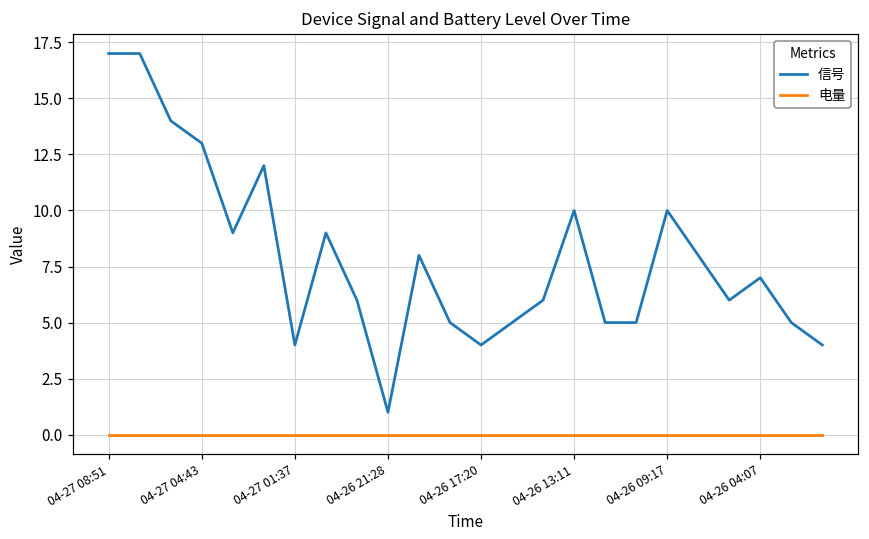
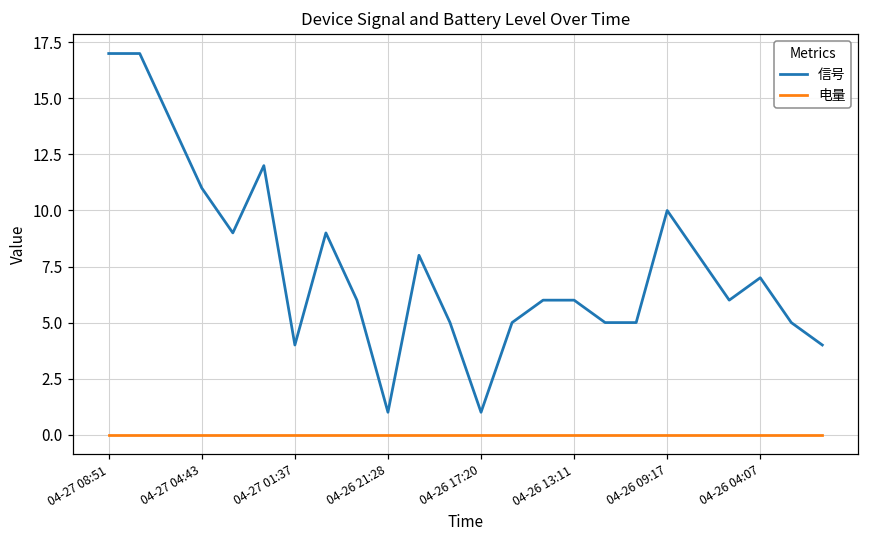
  {
    "信号": {
      "04-27 08:51": 17,
-     "04-27 04:43": 13,
+     "04-27 04:43": 11,
      "04-27 01:37": 4,
      "04-26 21:28": 1,
-     "04-26 17:20": 4,
-     "04-26 13:11": 10,
+     "04-26 17:20": 1,
+     "04-26 13:11": 6,
      "04-26 09:17": 10,
      "04-26 04:07": 7
    },
    "电量": {
      "04-27 08:51": 0,
      "04-27 04:43": 0,
      "04-27 01:37": 0,
      "04-26 21:28": 0,
      "04-26 17:20": 0,
      "04-26 13:11": 0,
      "04-26 09:17": 0,
      "04-26 04:07": 0
    }
  }
